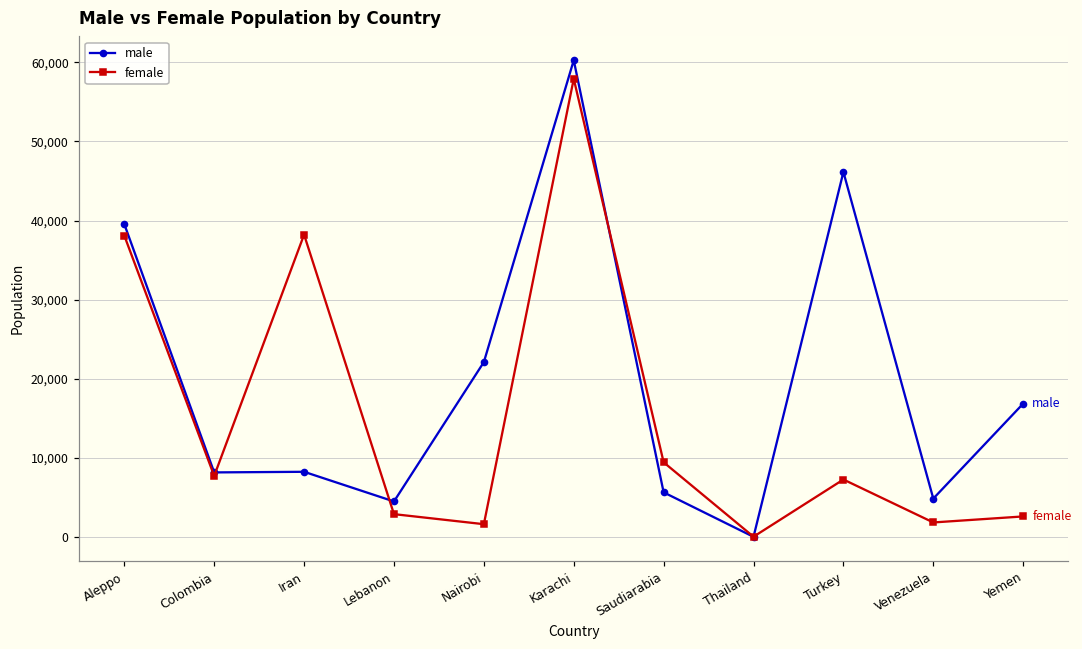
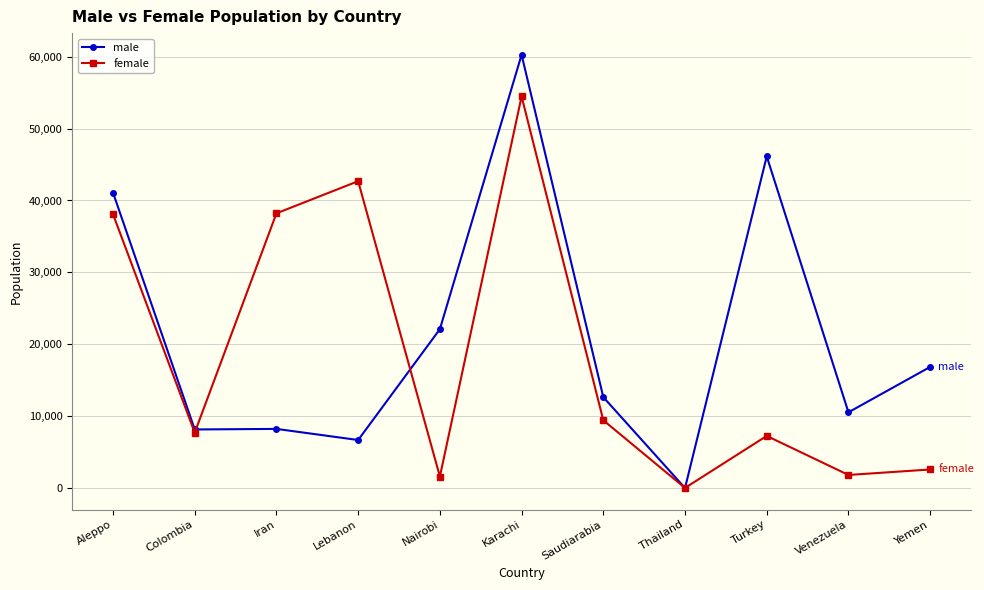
  {
    "male": {
-     "Aleppo": "40,000",
+     "Aleppo": "41,000",
      "Colombia": "8,000",
      "Iran": "8,000",
-     "Lebanon": "5,000",
+     "Lebanon": "7,000",
      "Nairobi": "22,000",
      "Karachi": "60,000",
-     "Saudiarabia": "6,000",
+     "Saudiarabia": "13,000",
      "Turkey": "46,000",
-     "Venezuela": "5,000",
+     "Venezuela": "11,000",
      "Yemen": "17,000"
    },
    "female": {
      "Aleppo": "38,000",
      "Colombia": "8,000",
      "Iran": "38,000",
-     "Lebanon": "3,000",
+     "Lebanon": "43,000",
      "Nairobi": "2,000",
-     "Karachi": "58,000",
+     "Karachi": "54,000",
      "Saudiarabia": "9,000",
      "Turkey": "7,000",
      "Venezuela": "2,000",
      "Yemen": "3,000"
    }
  }
